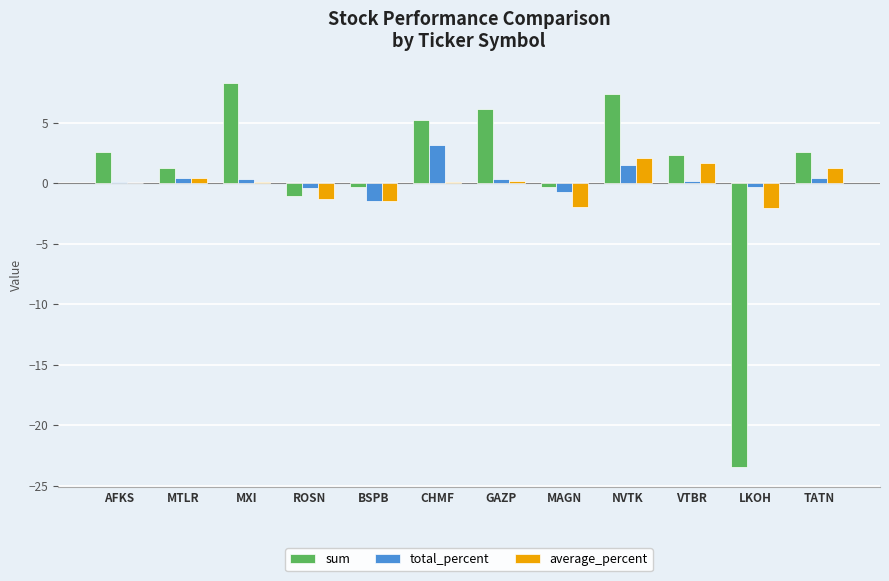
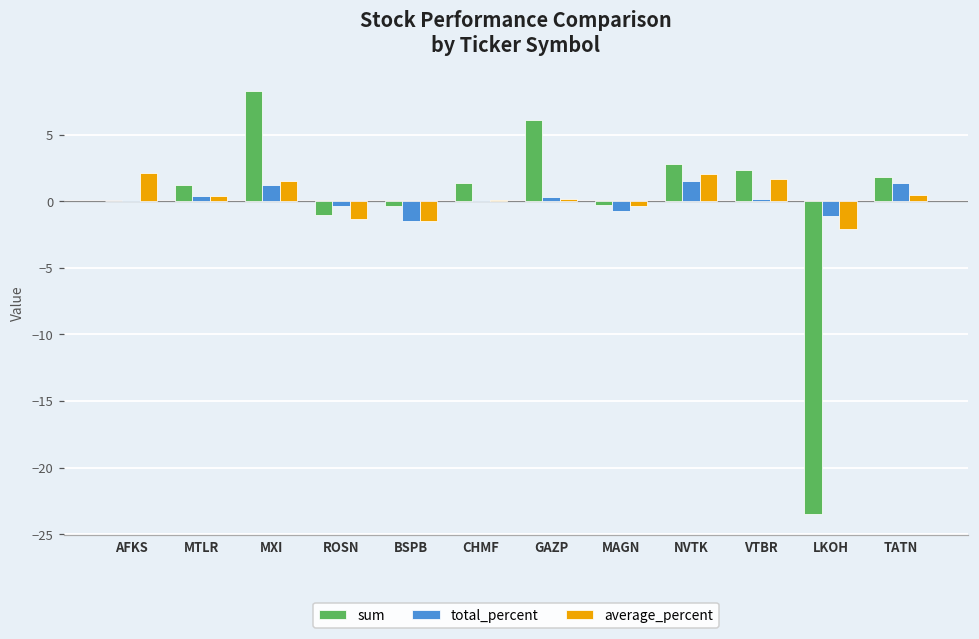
  {
    "sum": {
-     "AFKS": 2.6,
+     "AFKS": 0.0,
      "MTLR": 1.2,
      "MXI": 8.3,
      "ROSN": -1.1,
      "BSPB": -0.4,
-     "CHMF": 5.2,
+     "CHMF": 1.4,
      "GAZP": 6.1,
      "MAGN": -0.3,
-     "NVTK": 7.4,
+     "NVTK": 2.8,
      "VTBR": 2.3,
      "LKOH": -23.5,
-     "TATN": 2.6
+     "TATN": 1.8
    },
    "total_percent": {
      "MTLR": 0.4,
-     "MXI": 0.3,
+     "MXI": 1.2,
      "ROSN": -0.4,
      "BSPB": -1.5,
-     "CHMF": 3.2,
+     "CHMF": 0.1,
      "GAZP": 0.3,
      "MAGN": -0.8,
      "NVTK": 1.5,
-     "LKOH": -0.3,
-     "TATN": 0.4
+     "LKOH": -1.1,
+     "TATN": 1.4
    },
    "average_percent": {
-     "AFKS": 0.0,
+     "AFKS": 2.1,
      "MTLR": 0.4,
-     "MXI": 0.1,
+     "MXI": 1.5,
      "ROSN": -1.3,
      "BSPB": -1.5,
-     "MAGN": -2.0,
+     "MAGN": -0.4,
      "NVTK": 2.1,
      "VTBR": 1.7,
      "LKOH": -2.1,
-     "TATN": 1.2
+     "TATN": 0.4
    }
  }
